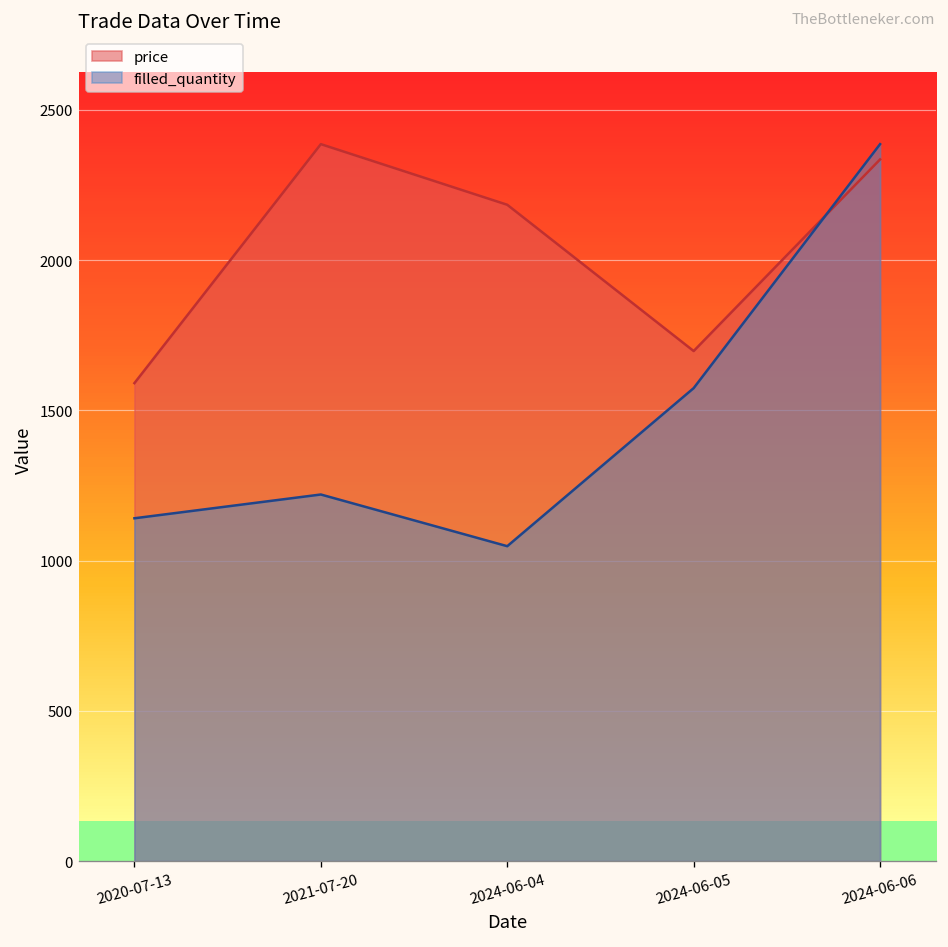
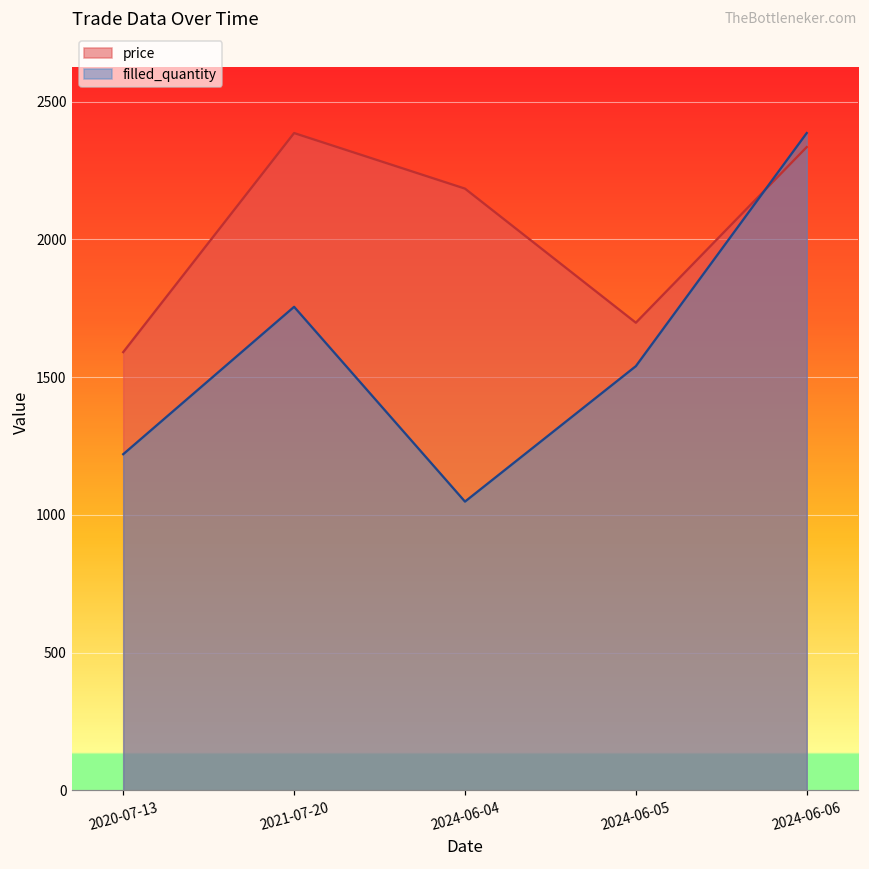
  {
    "price": {
      "2020-07-13": 1590,
      "2021-07-20": 2390,
      "2024-06-04": 2180,
      "2024-06-05": 1700,
      "2024-06-06": 2340
    },
    "filled_quantity": {
-     "2020-07-13": 1140,
-     "2021-07-20": 1220,
+     "2020-07-13": 1220,
+     "2021-07-20": 1760,
      "2024-06-04": 1050,
-     "2024-06-05": 1570,
+     "2024-06-05": 1540,
      "2024-06-06": 2390
    }
  }
